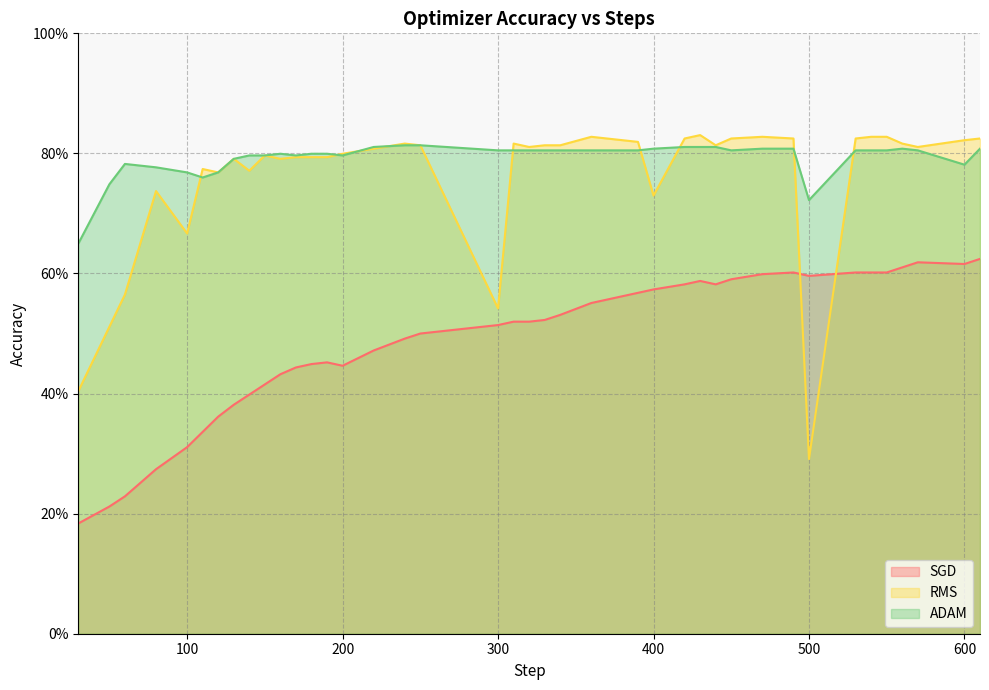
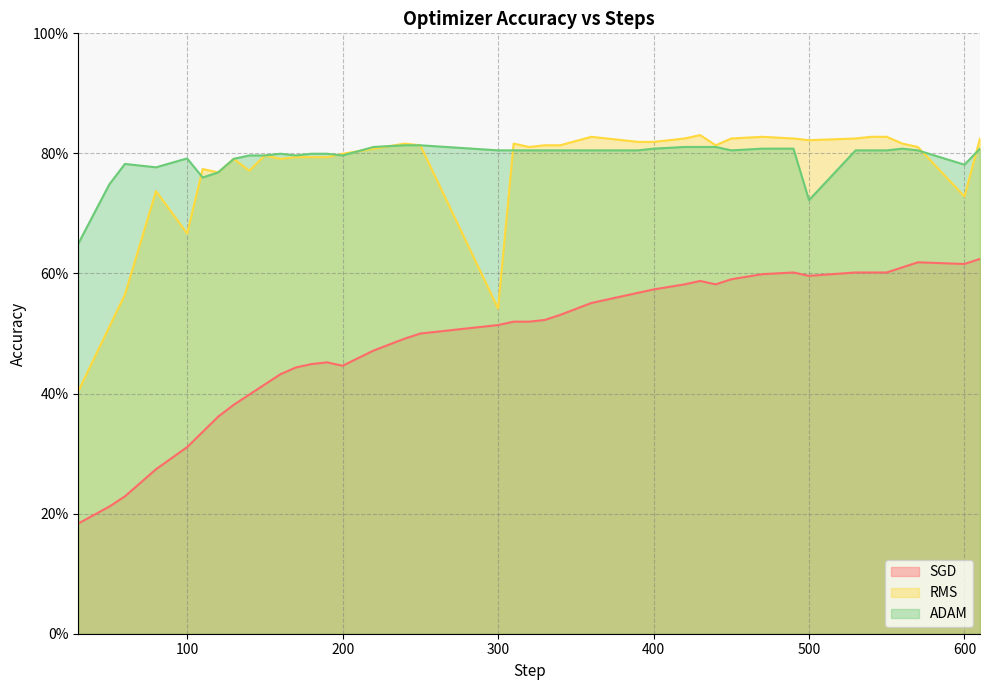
  {
    "SGD": {
      "100": "31%",
      "200": "45%",
      "300": "51%",
      "400": "57%",
      "500": "60%",
      "600": "62%"
    },
    "RMS": {
      "100": "67%",
      "300": "54%",
-     "400": "73%",
-     "500": "29%",
-     "600": "82%"
+     "400": "82%",
+     "500": "82%",
+     "600": "73%"
    },
    "ADAM": {
-     "100": "77%",
+     "100": "79%",
      "300": "81%",
      "400": "81%",
      "500": "72%",
      "600": "78%"
    }
  }
